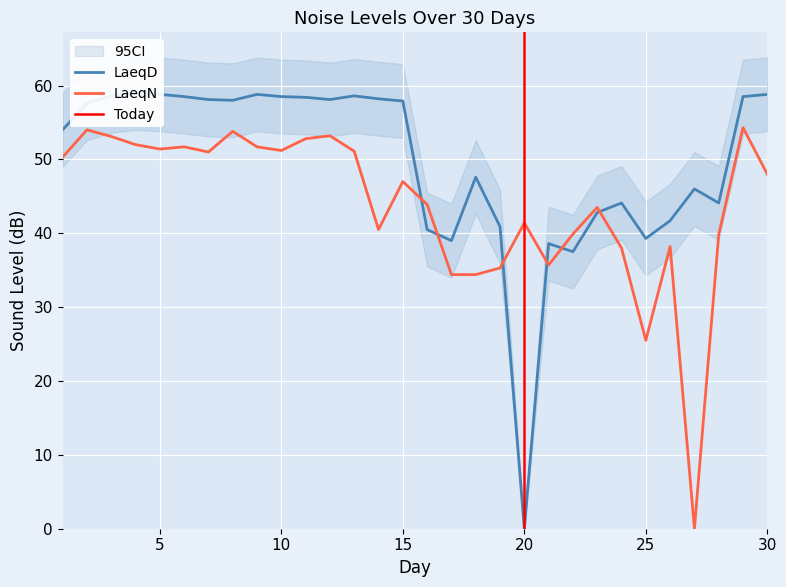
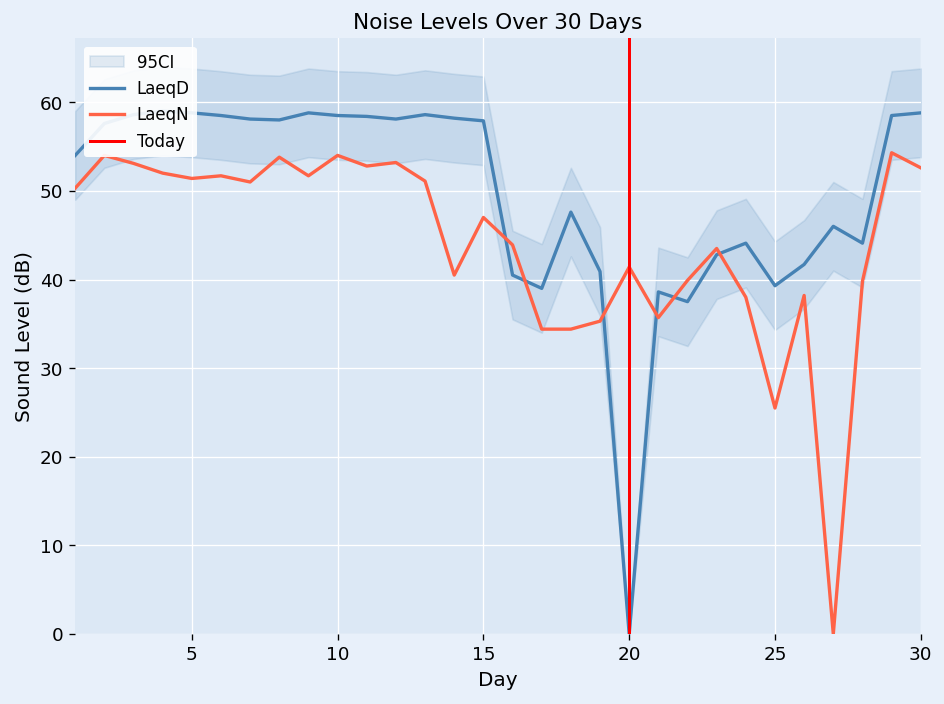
  {
    "LaeqN": {
      "5": 51,
-     "10": 51,
+     "10": 54,
      "15": 47,
      "20": 41,
      "25": 26,
-     "30": 48
+     "30": 53
    }
  }
